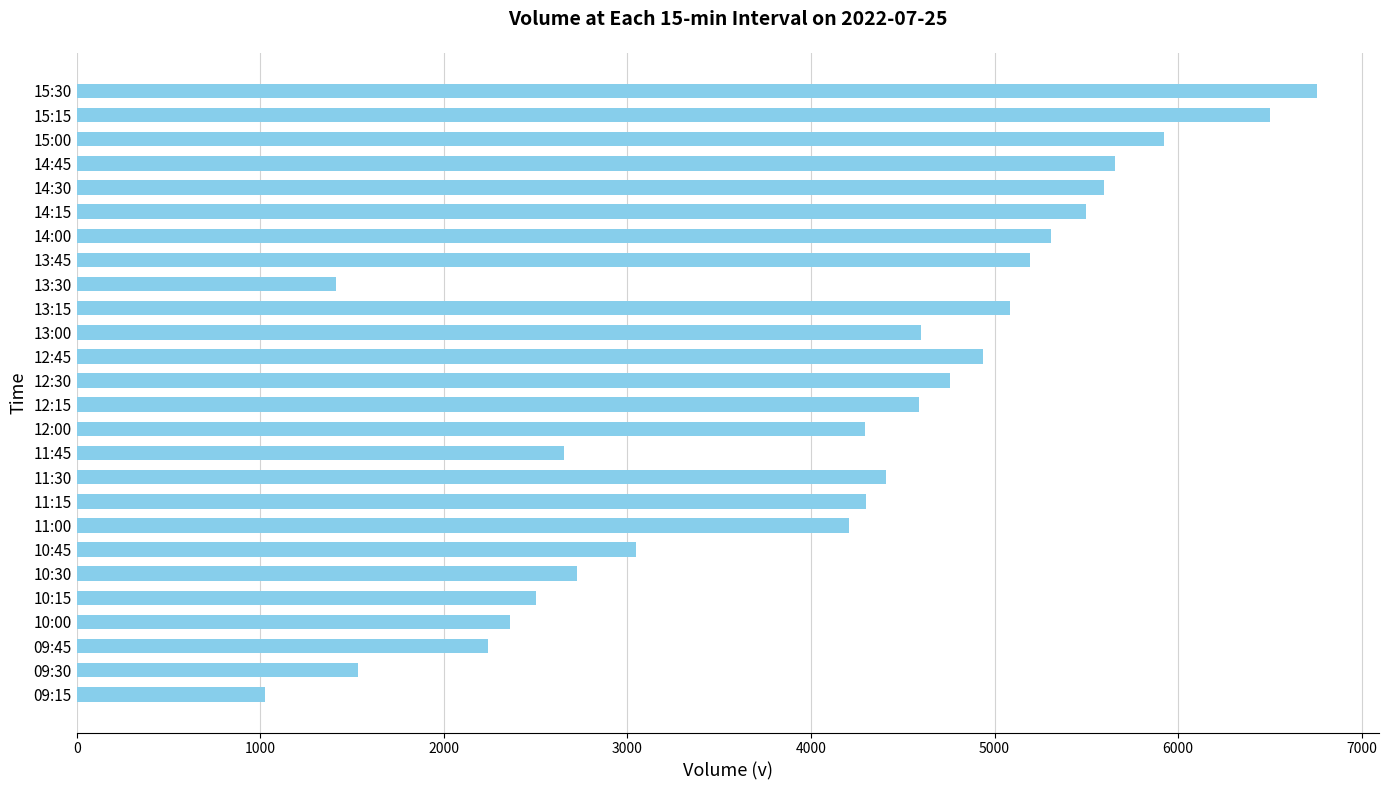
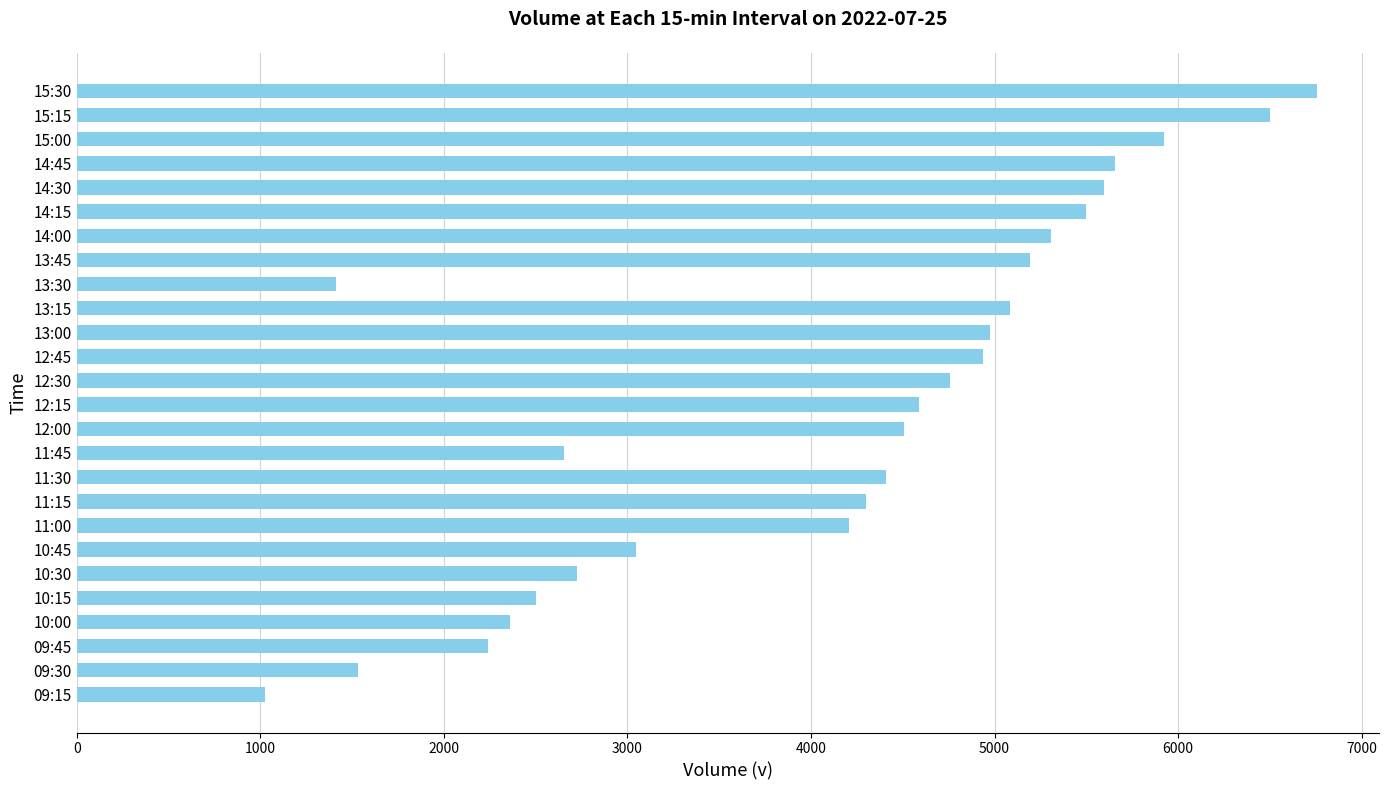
  {
    "15:30": 6750,
    "15:15": 6500,
    "15:00": 5920,
    "14:45": 5660,
    "14:30": 5600,
    "14:15": 5500,
    "14:00": 5310,
    "13:45": 5190,
    "13:30": 1420,
    "13:15": 5080,
-   "13:00": 4600,
+   "13:00": 4980,
    "12:45": 4940,
    "12:30": 4760,
    "12:15": 4590,
-   "12:00": 4290,
+   "12:00": 4510,
    "11:45": 2660,
    "11:30": 4410,
    "11:15": 4300,
    "11:00": 4210,
    "10:45": 3050,
    "10:30": 2730,
    "10:15": 2500,
    "10:00": 2360,
    "09:45": 2240,
    "09:30": 1530,
    "09:15": 1020
  }
